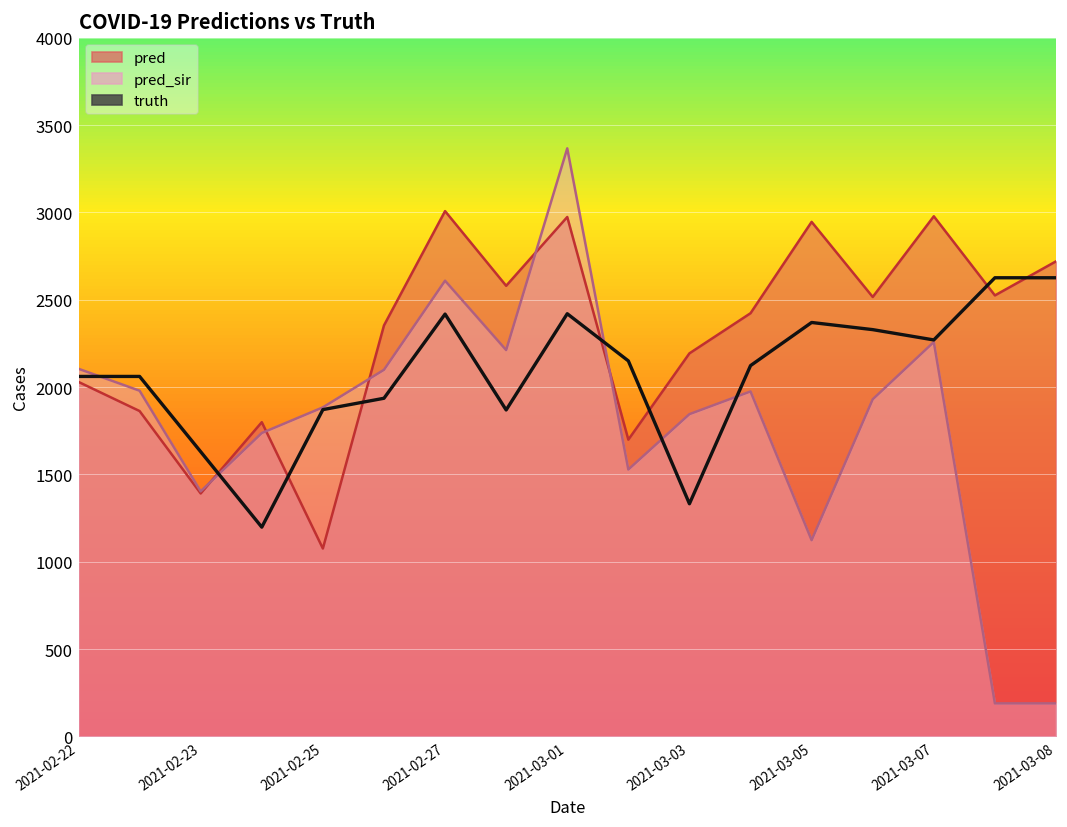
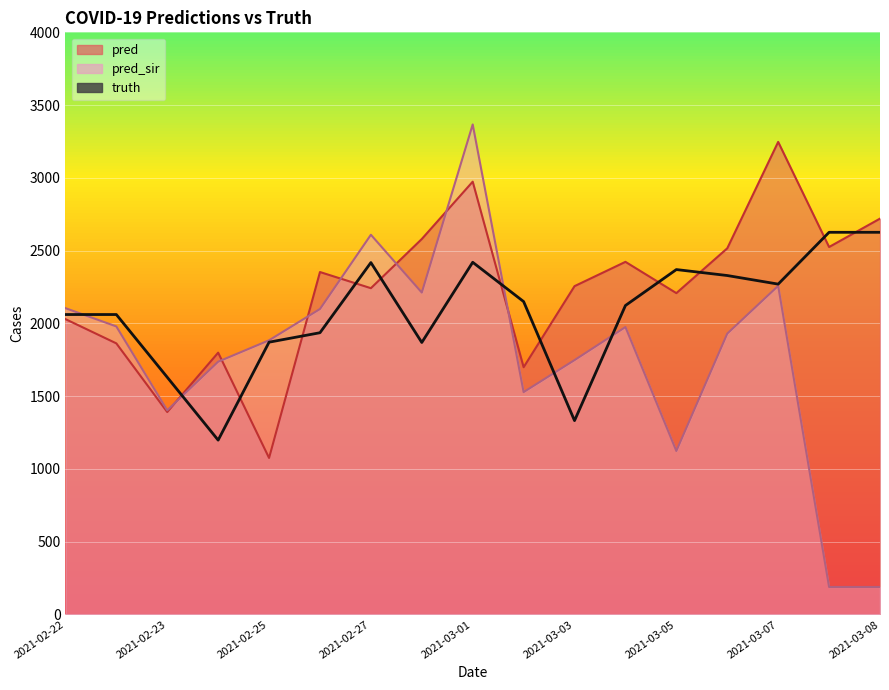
  {
    "pred": {
      "2021-02-25": 1080,
-     "2021-02-27": 3010,
+     "2021-02-27": 2240,
      "2021-03-01": 2970,
-     "2021-03-03": 2190,
-     "2021-03-05": 2950,
-     "2021-03-07": 2980
+     "2021-03-03": 2260,
+     "2021-03-05": 2210,
+     "2021-03-07": 3250
    },
    "pred_sir": {
      "2021-02-27": 2610,
      "2021-03-01": 3370,
-     "2021-03-03": 1850,
+     "2021-03-03": 1750,
      "2021-03-05": 1120
    }
  }
